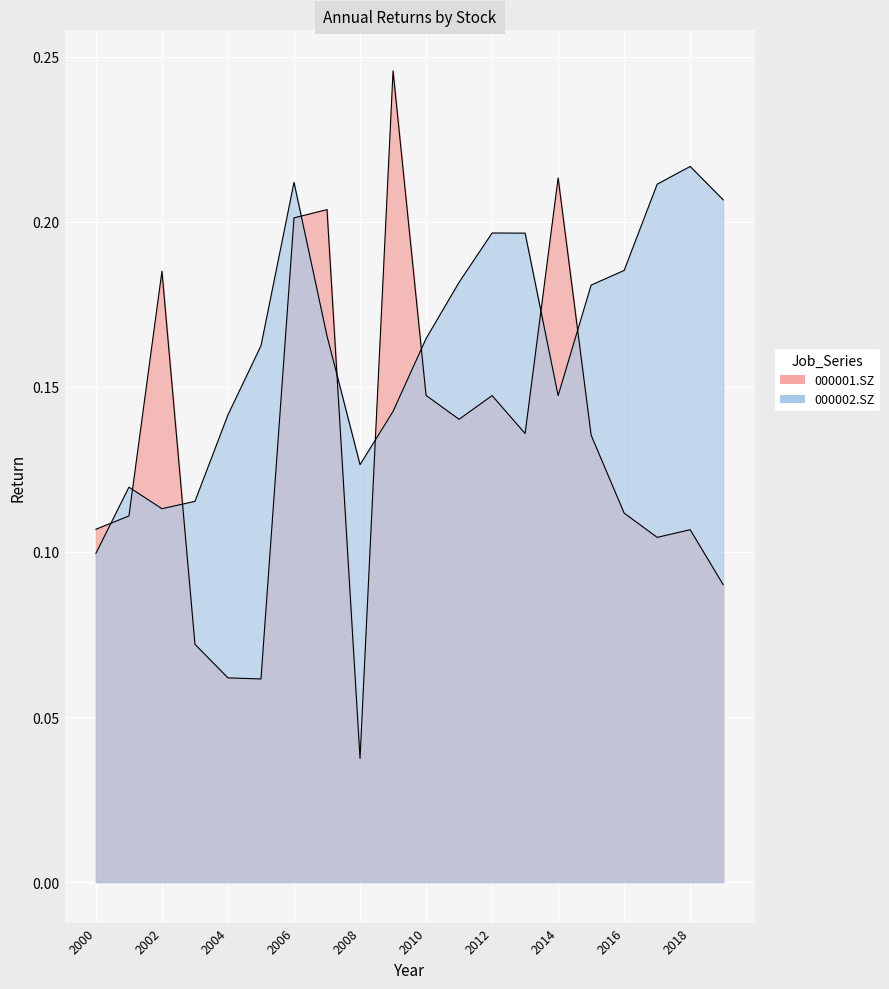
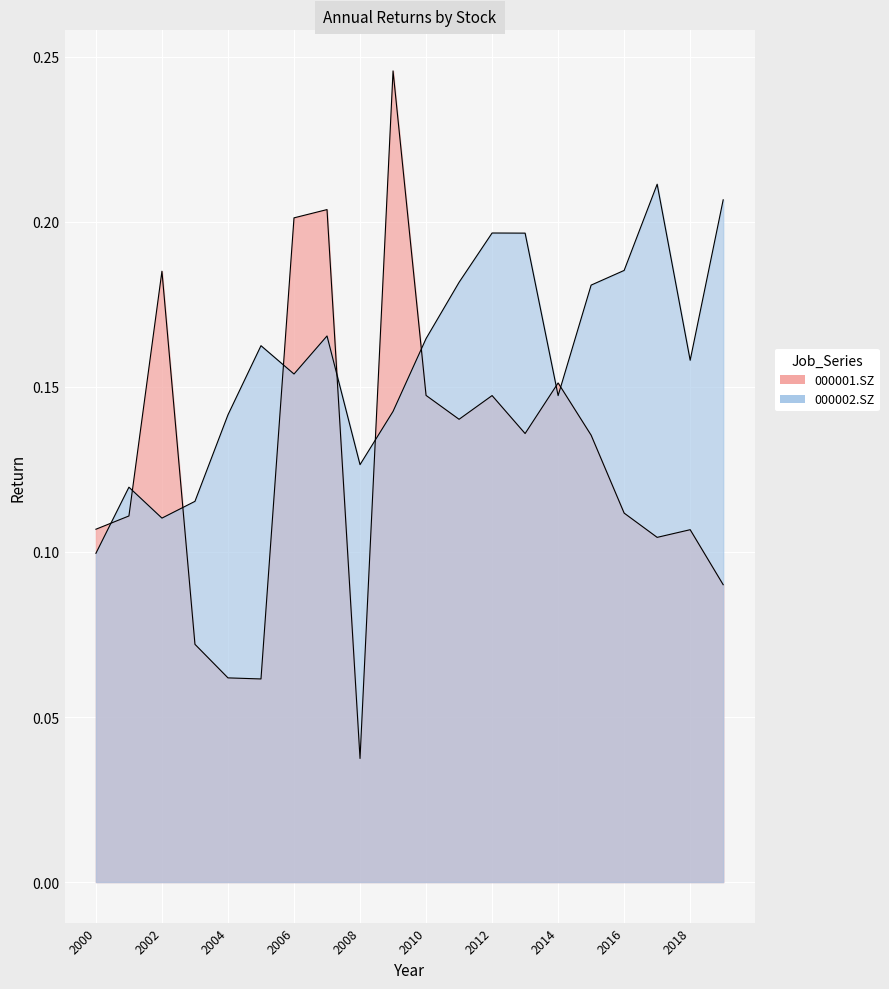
  {
    "000001.SZ": {
      "2000": 0.107,
      "2002": 0.185,
      "2004": 0.062,
      "2006": 0.201,
      "2008": 0.037,
      "2010": 0.147,
      "2012": 0.147,
-     "2014": 0.213,
+     "2014": 0.151,
      "2016": 0.112,
      "2018": 0.107
    },
    "000002.SZ": {
      "2000": 0.100,
-     "2002": 0.113,
+     "2002": 0.110,
      "2004": 0.142,
-     "2006": 0.212,
+     "2006": 0.154,
      "2008": 0.126,
      "2010": 0.165,
      "2012": 0.197,
      "2014": 0.147,
      "2016": 0.185,
-     "2018": 0.217
+     "2018": 0.158
    }
  }
